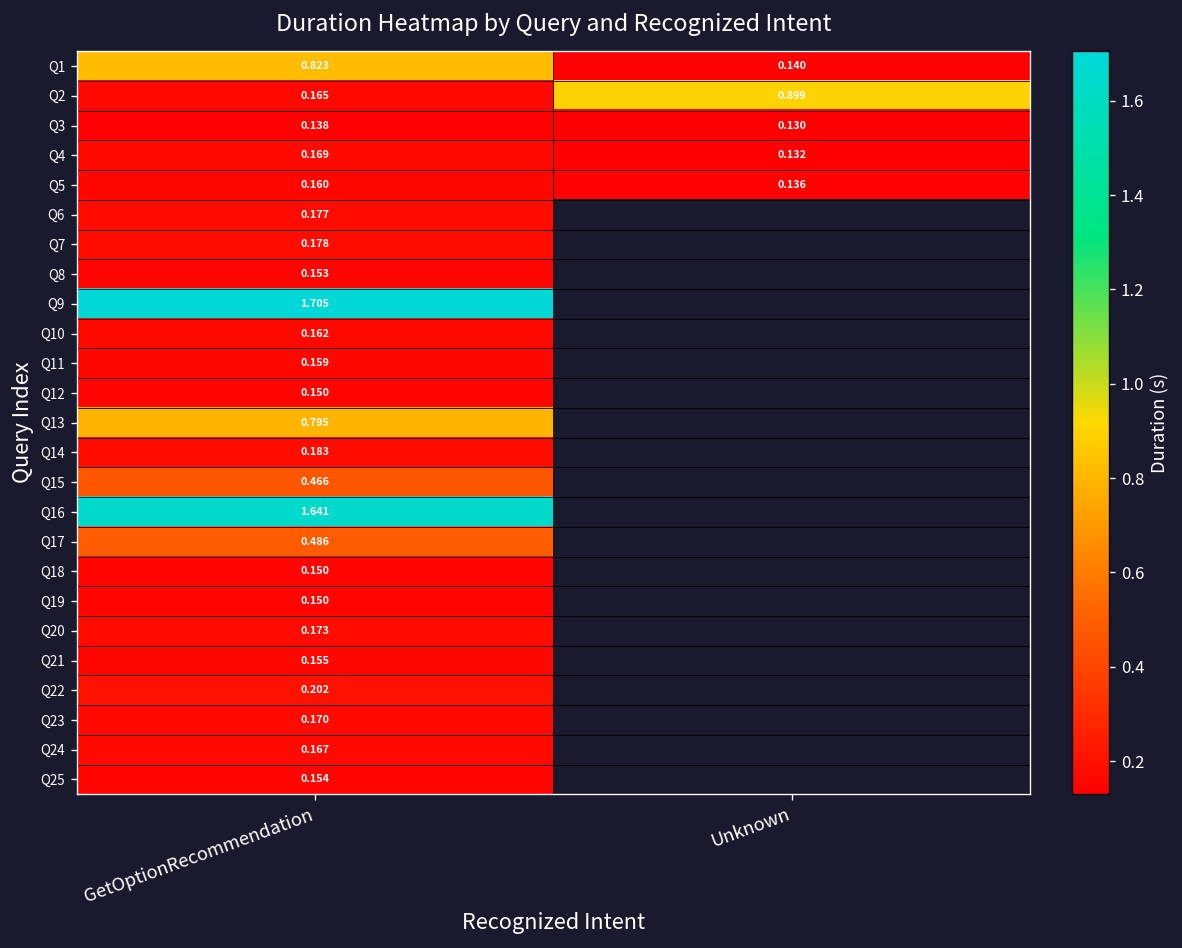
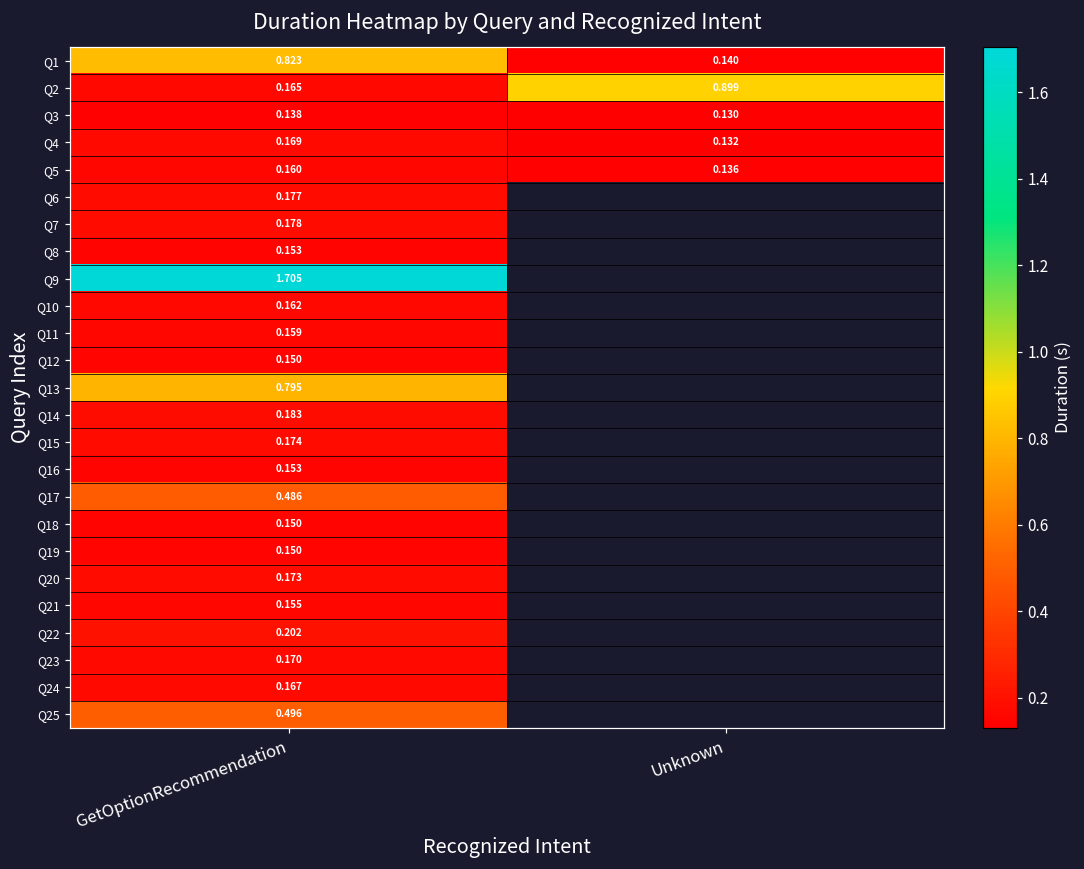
  {
    "Q1": {
      "GetOptionRecommendation": 0.823,
      "Unknown": 0.140
    },
    "Q2": {
      "GetOptionRecommendation": 0.165,
      "Unknown": 0.899
    },
    "Q3": {
      "GetOptionRecommendation": 0.138,
      "Unknown": 0.130
    },
    "Q4": {
      "GetOptionRecommendation": 0.169,
      "Unknown": 0.132
    },
    "Q5": {
      "GetOptionRecommendation": 0.160,
      "Unknown": 0.136
    },
    "Q6": {
      "GetOptionRecommendation": 0.177
    },
    "Q7": {
      "GetOptionRecommendation": 0.178
    },
    "Q8": {
      "GetOptionRecommendation": 0.153
    },
    "Q9": {
      "GetOptionRecommendation": 1.705
    },
    "Q10": {
      "GetOptionRecommendation": 0.162
    },
    "Q11": {
      "GetOptionRecommendation": 0.159
    },
    "Q12": {
      "GetOptionRecommendation": 0.150
    },
    "Q13": {
      "GetOptionRecommendation": 0.795
    },
    "Q14": {
      "GetOptionRecommendation": 0.183
    },
    "Q15": {
-     "GetOptionRecommendation": 0.466
+     "GetOptionRecommendation": 0.174
    },
    "Q16": {
-     "GetOptionRecommendation": 1.641
+     "GetOptionRecommendation": 0.153
    },
    "Q17": {
      "GetOptionRecommendation": 0.486
    },
    "Q18": {
      "GetOptionRecommendation": 0.150
    },
    "Q19": {
      "GetOptionRecommendation": 0.150
    },
    "Q20": {
      "GetOptionRecommendation": 0.173
    },
    "Q21": {
      "GetOptionRecommendation": 0.155
    },
    "Q22": {
      "GetOptionRecommendation": 0.202
    },
    "Q23": {
      "GetOptionRecommendation": 0.170
    },
    "Q24": {
      "GetOptionRecommendation": 0.167
    },
    "Q25": {
-     "GetOptionRecommendation": 0.154
+     "GetOptionRecommendation": 0.496
    }
  }
